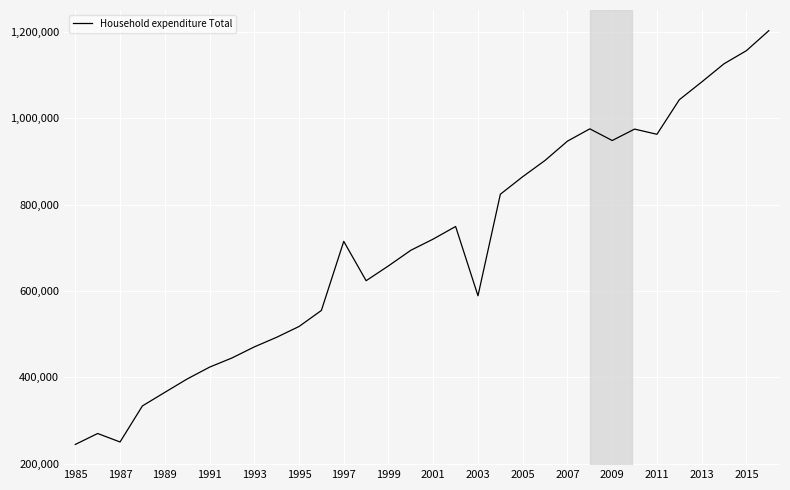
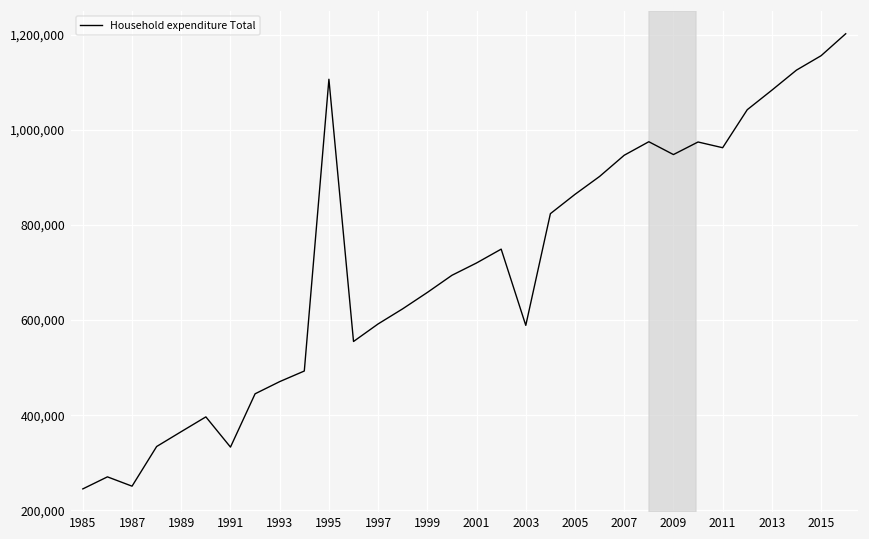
  {
    "1985": "240,000",
    "1987": "250,000",
    "1989": "370,000",
-   "1991": "420,000",
+   "1991": "330,000",
    "1993": "470,000",
-   "1995": "520,000",
-   "1997": "710,000",
+   "1995": "1,110,000",
+   "1997": "590,000",
    "1999": "660,000",
    "2001": "720,000",
    "2003": "590,000",
    "2005": "860,000",
    "2007": "950,000",
    "2009": "950,000",
    "2011": "960,000",
    "2013": "1,080,000",
    "2015": "1,160,000"
  }
